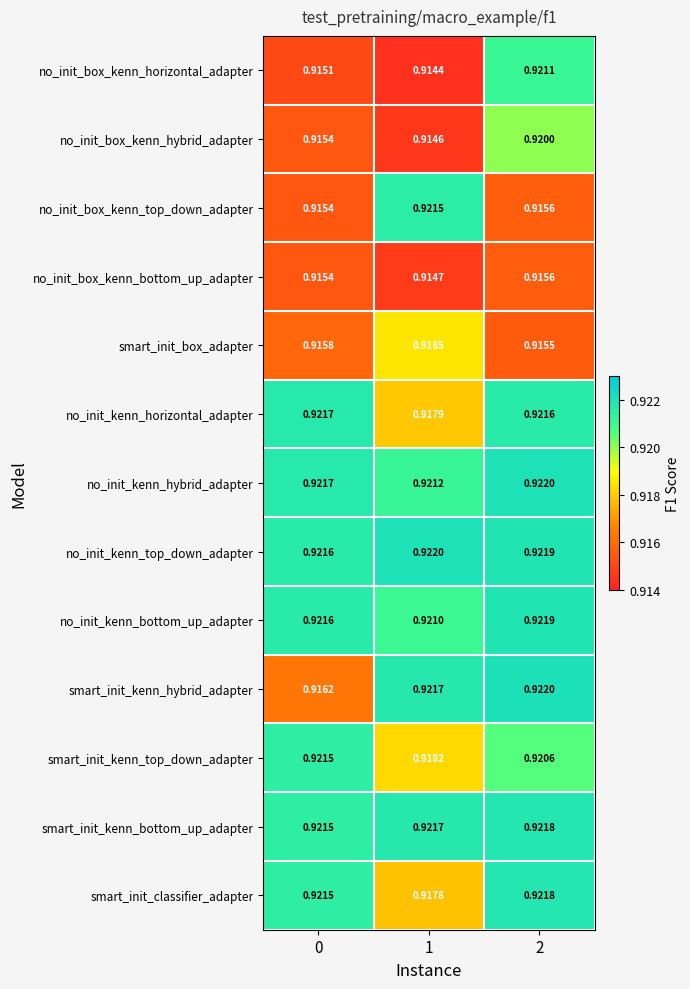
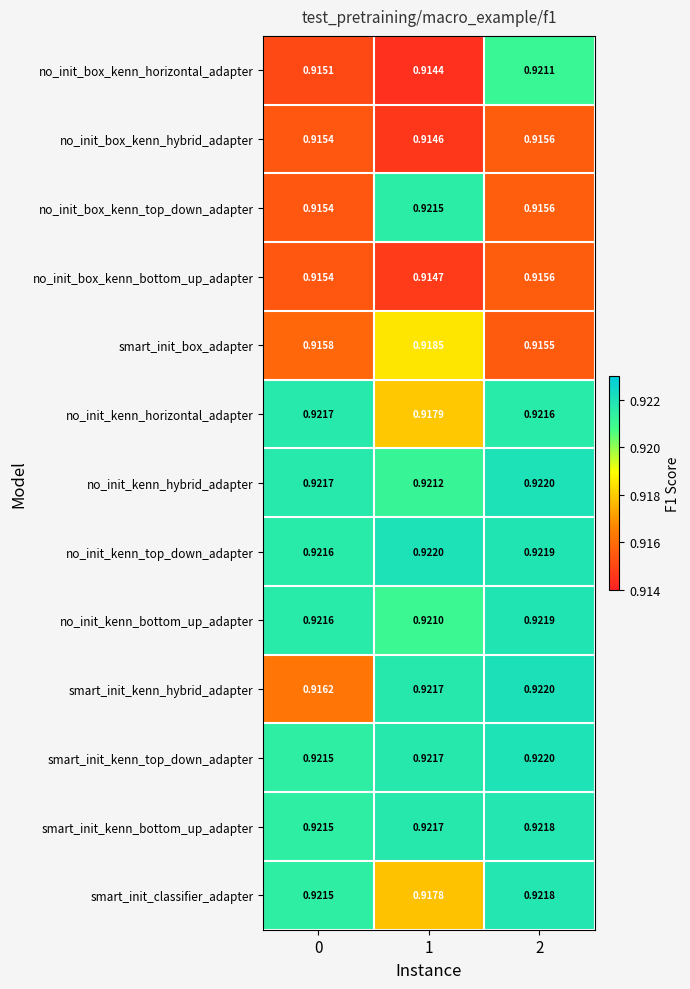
  {
    "no_init_box_kenn_horizontal_adapter": {
      "0": 0.9151,
      "1": 0.9144,
      "2": 0.9211
    },
    "no_init_box_kenn_hybrid_adapter": {
      "0": 0.9154,
      "1": 0.9146,
-     "2": 0.9200
+     "2": 0.9156
    },
    "no_init_box_kenn_top_down_adapter": {
      "0": 0.9154,
      "1": 0.9215,
      "2": 0.9156
    },
    "no_init_box_kenn_bottom_up_adapter": {
      "0": 0.9154,
      "1": 0.9147,
      "2": 0.9156
    },
    "smart_init_box_adapter": {
      "0": 0.9158,
      "1": 0.9185,
      "2": 0.9155
    },
    "no_init_kenn_horizontal_adapter": {
      "0": 0.9217,
      "1": 0.9179,
      "2": 0.9216
    },
    "no_init_kenn_hybrid_adapter": {
      "0": 0.9217,
      "1": 0.9212,
      "2": 0.9220
    },
    "no_init_kenn_top_down_adapter": {
      "0": 0.9216,
      "1": 0.9220,
      "2": 0.9219
    },
    "no_init_kenn_bottom_up_adapter": {
      "0": 0.9216,
      "1": 0.9210,
      "2": 0.9219
    },
    "smart_init_kenn_hybrid_adapter": {
      "0": 0.9162,
      "1": 0.9217,
      "2": 0.9220
    },
    "smart_init_kenn_top_down_adapter": {
      "0": 0.9215,
-     "1": 0.9182,
-     "2": 0.9206
+     "1": 0.9217,
+     "2": 0.9220
    },
    "smart_init_kenn_bottom_up_adapter": {
      "0": 0.9215,
      "1": 0.9217,
      "2": 0.9218
    },
    "smart_init_classifier_adapter": {
      "0": 0.9215,
      "1": 0.9178,
      "2": 0.9218
    }
  }
